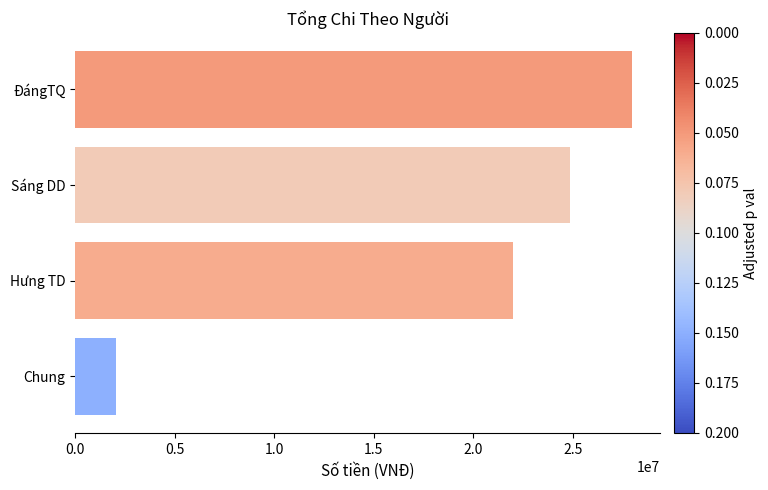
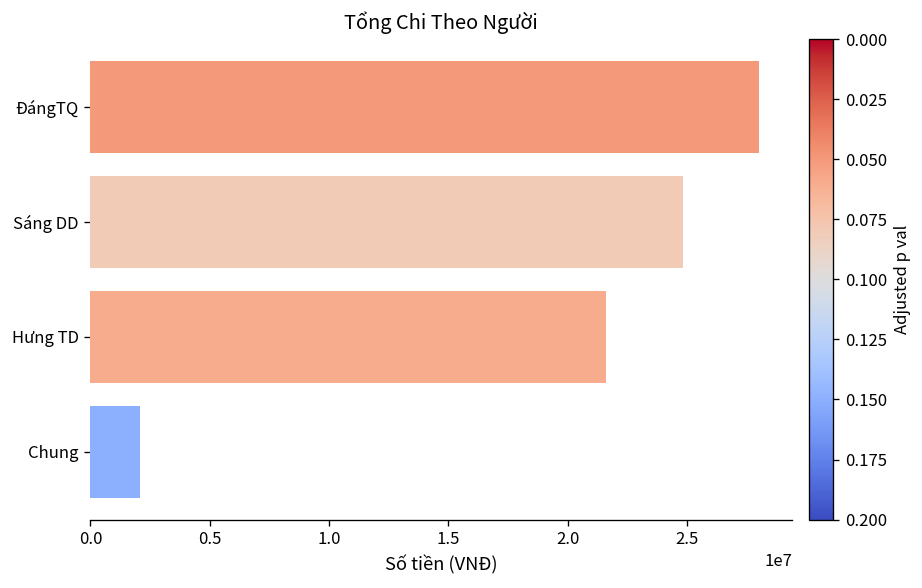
  {
    "ĐángTQ": 28000000,
    "Sáng DD": 24800000,
-   "Hưng TD": 22000000,
+   "Hưng TD": 21600000,
    "Chung": 2100000
  }
